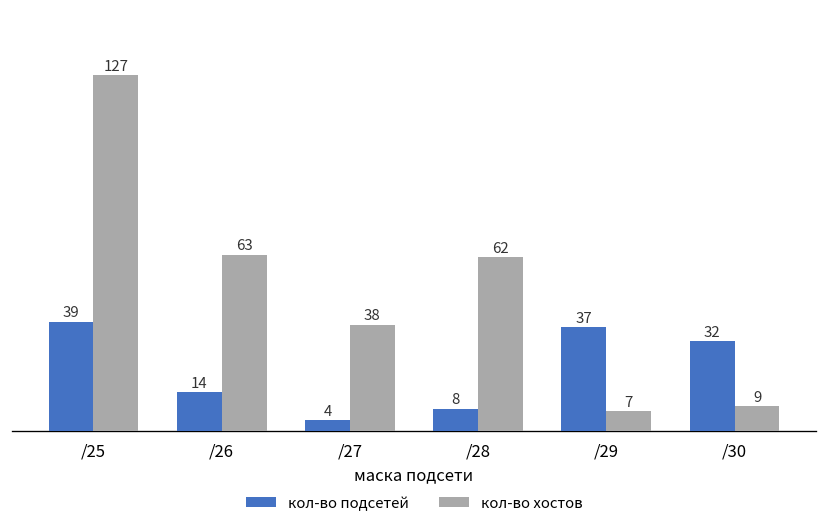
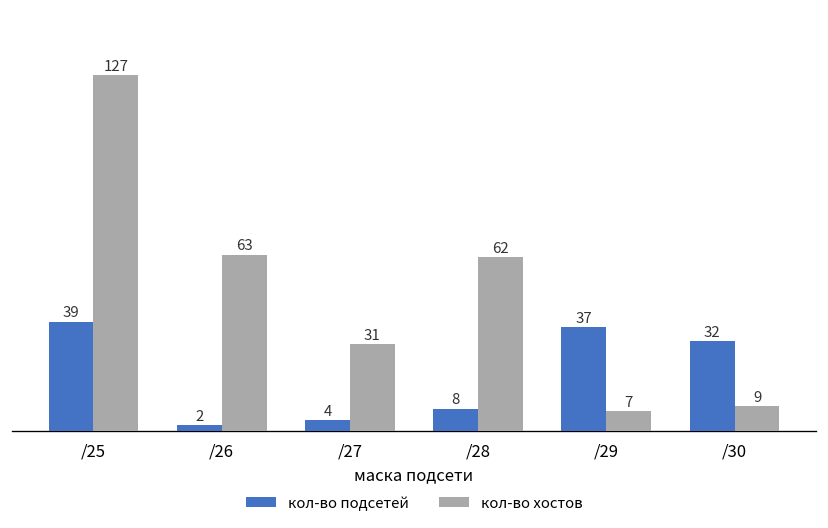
  {
    "кол-во подсетей": {
      "/25": 39,
-     "/26": 14,
+     "/26": 2,
      "/27": 4,
      "/28": 8,
      "/29": 37,
      "/30": 32
    },
    "кол-во хостов": {
      "/25": 127,
      "/26": 63,
-     "/27": 38,
+     "/27": 31,
      "/28": 62,
      "/29": 7,
      "/30": 9
    }
  }
